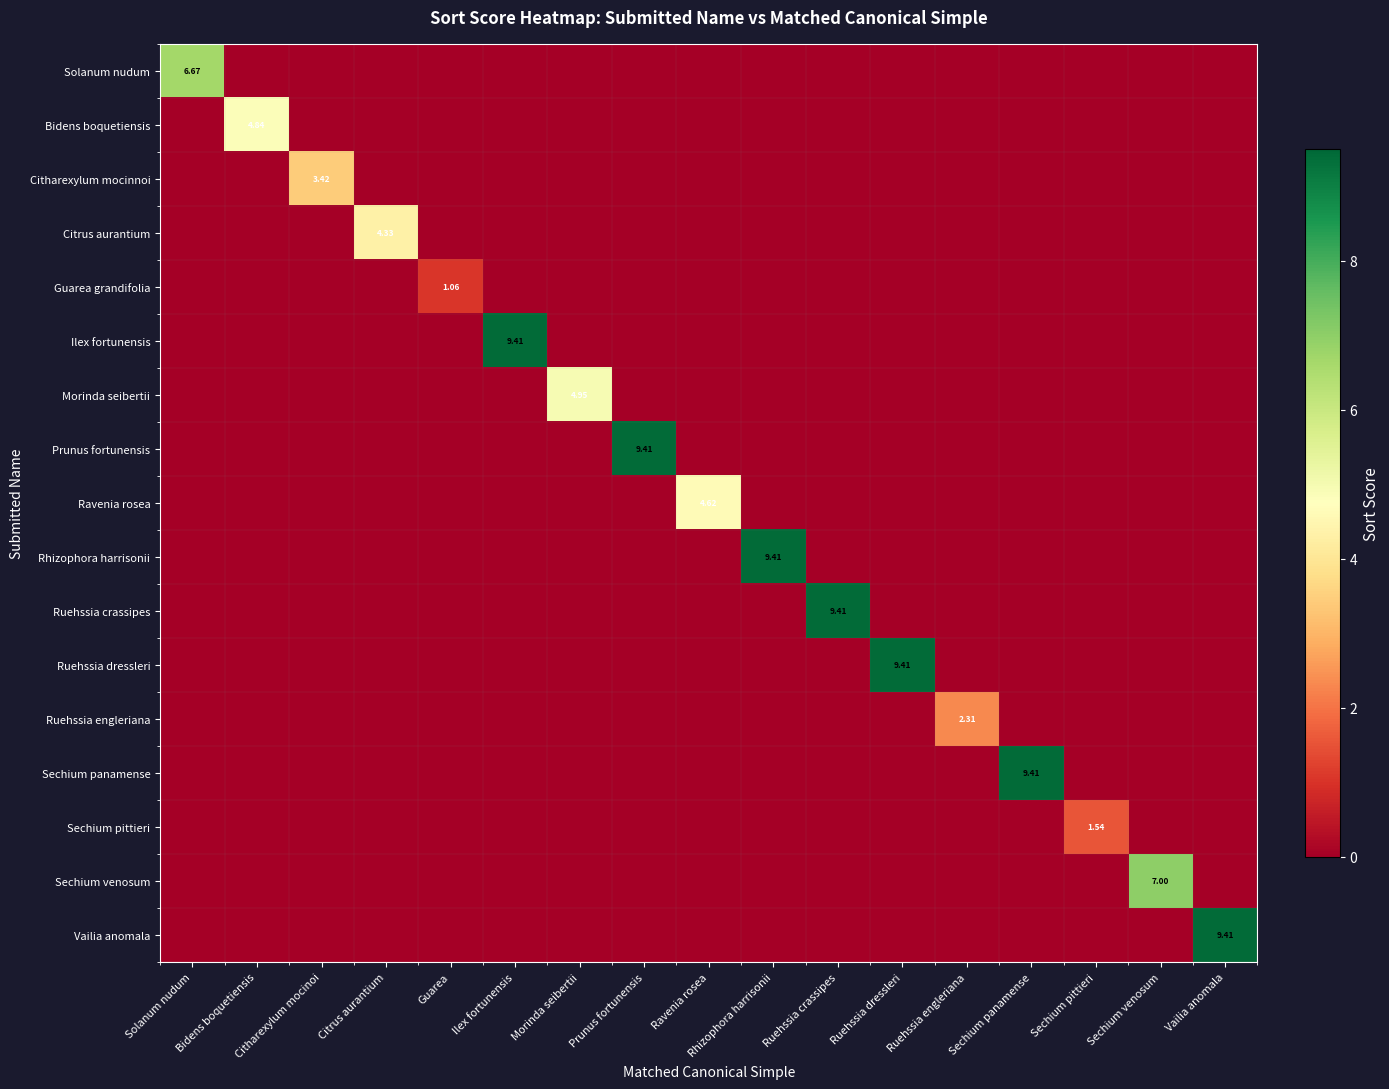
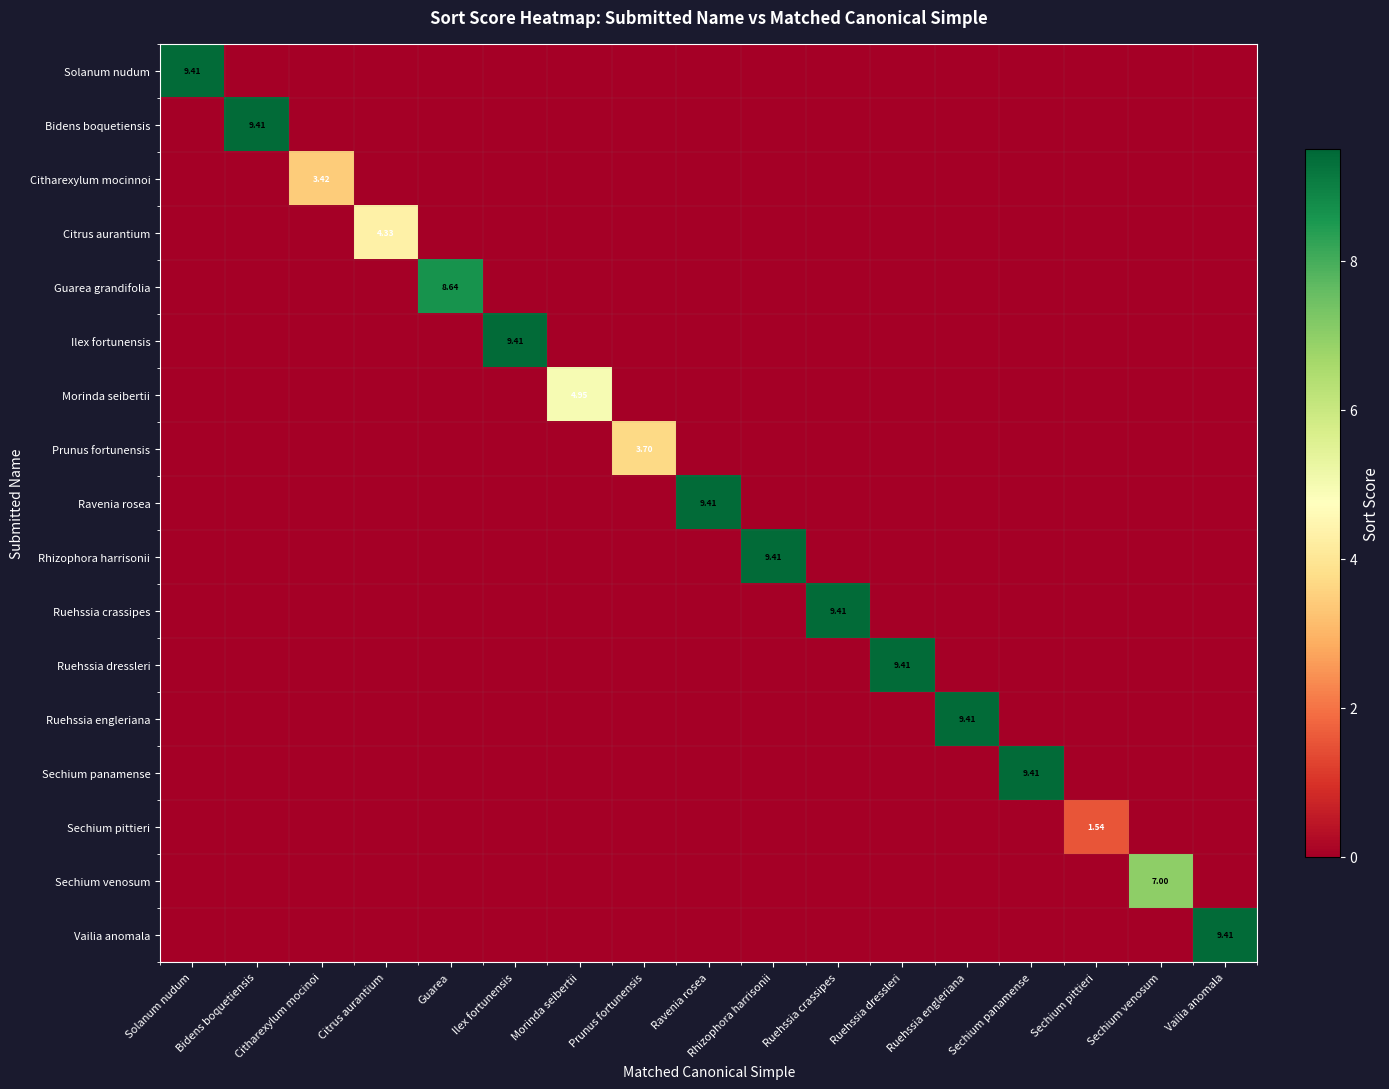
  {
    "Solanum nudum": {
-     "Solanum nudum": 6.67
+     "Solanum nudum": 9.41
    },
    "Bidens boquetiensis": {
-     "Bidens boquetiensis": 4.84
+     "Bidens boquetiensis": 9.41
    },
    "Citharexylum mocinnoi": {
      "Citharexylum mocinoi": 3.42
    },
    "Citrus aurantium": {
      "Citrus aurantium": 4.33
    },
    "Guarea grandifolia": {
-     "Guarea": 1.06
+     "Guarea": 8.64
    },
    "Ilex fortunensis": {
      "Ilex fortunensis": 9.41
    },
    "Morinda seibertii": {
      "Morinda seibertii": 4.95
    },
    "Prunus fortunensis": {
-     "Prunus fortunensis": 9.41
+     "Prunus fortunensis": 3.70
    },
    "Ravenia rosea": {
-     "Ravenia rosea": 4.62
+     "Ravenia rosea": 9.41
    },
    "Rhizophora harrisonii": {
      "Rhizophora harrisonii": 9.41
    },
    "Ruehssia crassipes": {
      "Ruehssia crassipes": 9.41
    },
    "Ruehssia dressleri": {
      "Ruehssia dressleri": 9.41
    },
    "Ruehssia engleriana": {
-     "Ruehssia engleriana": 2.31
+     "Ruehssia engleriana": 9.41
    },
    "Sechium panamense": {
      "Sechium panamense": 9.41
    },
    "Sechium pittieri": {
      "Sechium pittieri": 1.54
    },
    "Sechium venosum": {
      "Sechium venosum": 7.00
    },
    "Vailia anomala": {
      "Vailia anomala": 9.41
    }
  }
